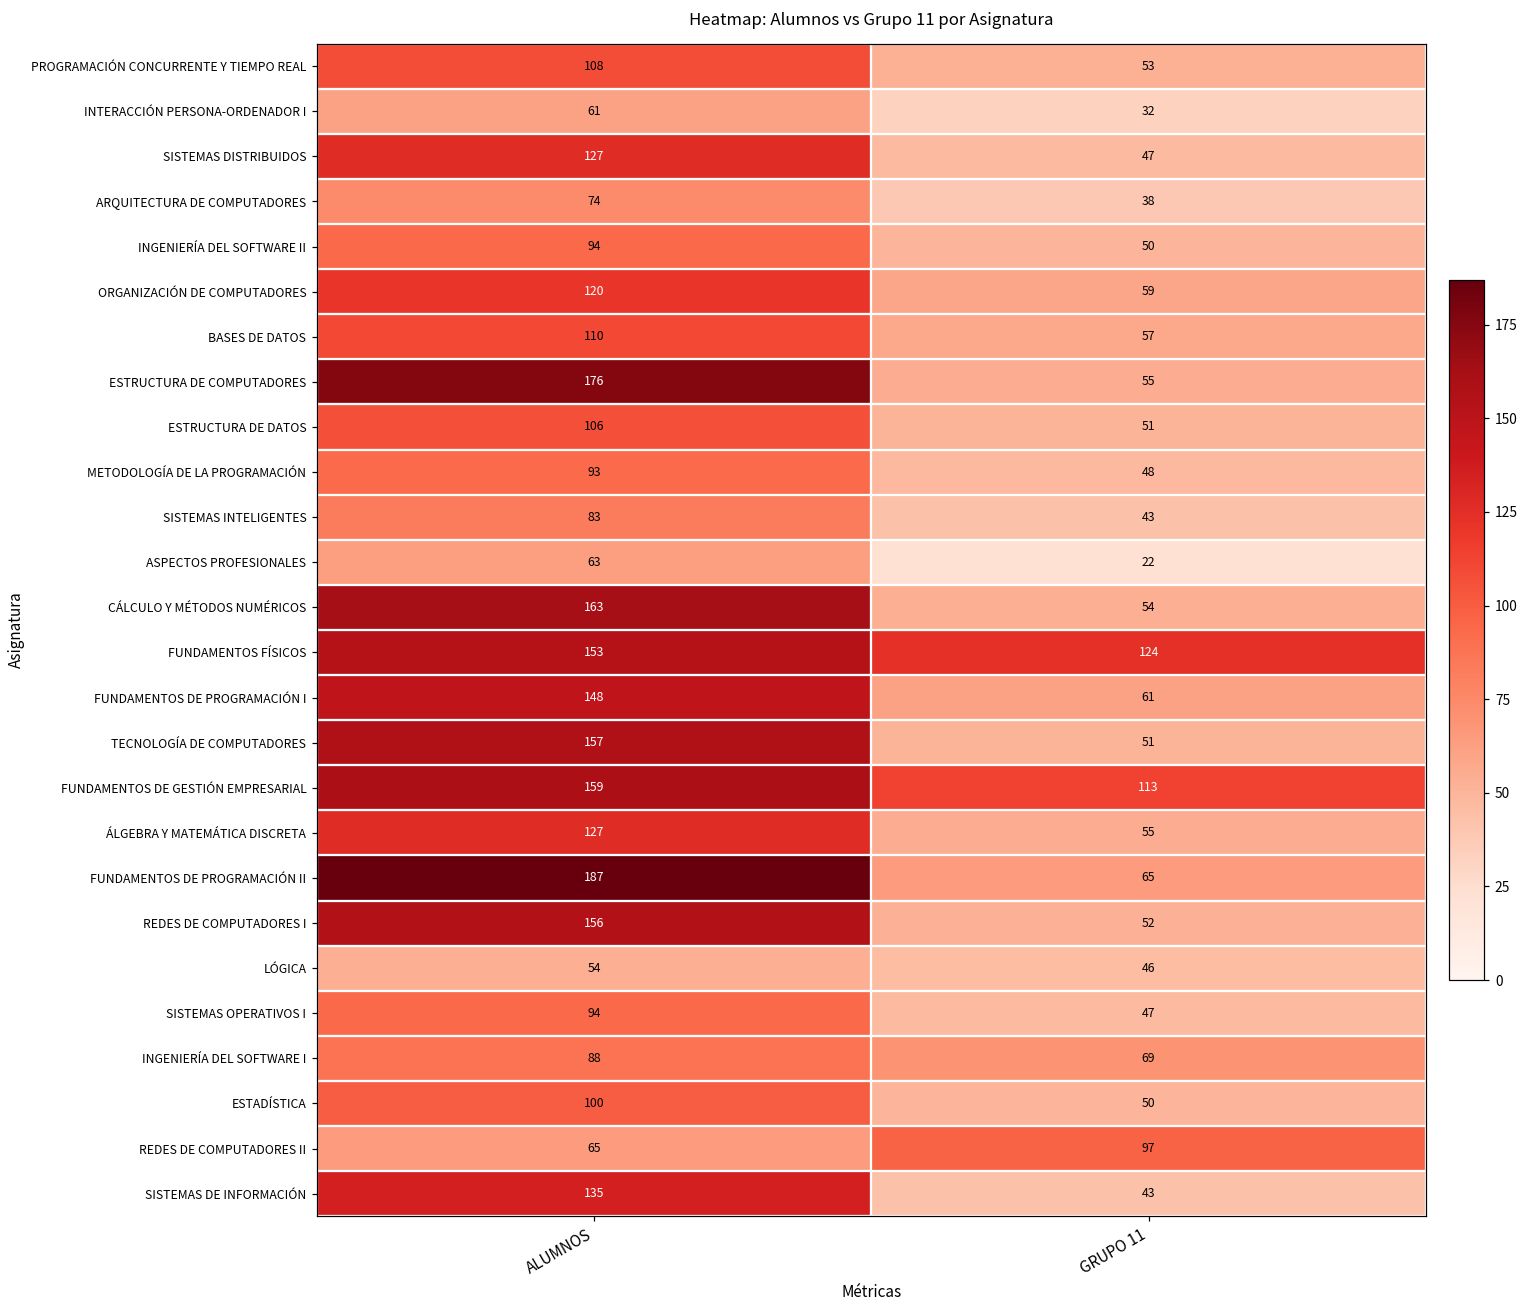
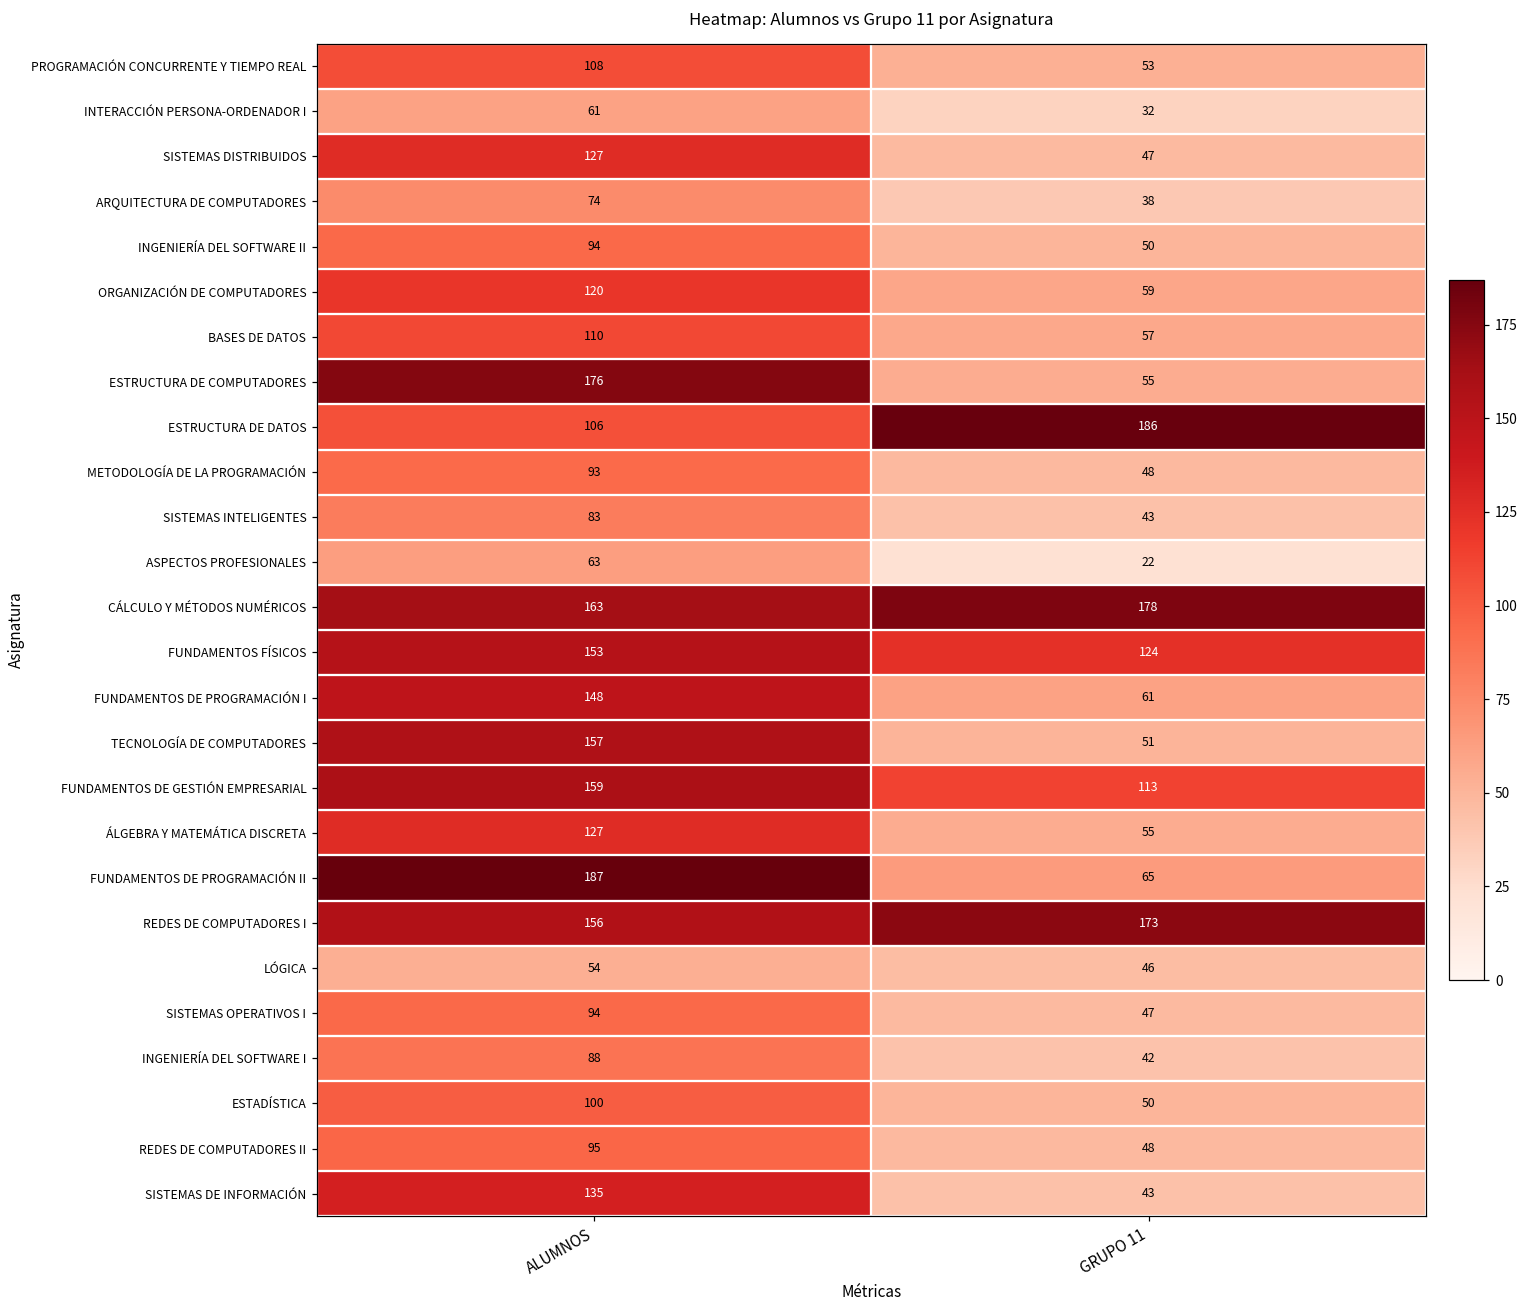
  {
    "PROGRAMACIÓN CONCURRENTE Y TIEMPO REAL": {
      "ALUMNOS": 108,
      "GRUPO 11": 53
    },
    "INTERACCIÓN PERSONA-ORDENADOR I": {
      "ALUMNOS": 61,
      "GRUPO 11": 32
    },
    "SISTEMAS DISTRIBUIDOS": {
      "ALUMNOS": 127,
      "GRUPO 11": 47
    },
    "ARQUITECTURA DE COMPUTADORES": {
      "ALUMNOS": 74,
      "GRUPO 11": 38
    },
    "INGENIERÍA DEL SOFTWARE II": {
      "ALUMNOS": 94,
      "GRUPO 11": 50
    },
    "ORGANIZACIÓN DE COMPUTADORES": {
      "ALUMNOS": 120,
      "GRUPO 11": 59
    },
    "BASES DE DATOS": {
      "ALUMNOS": 110,
      "GRUPO 11": 57
    },
    "ESTRUCTURA DE COMPUTADORES": {
      "ALUMNOS": 176,
      "GRUPO 11": 55
    },
    "ESTRUCTURA DE DATOS": {
      "ALUMNOS": 106,
-     "GRUPO 11": 51
+     "GRUPO 11": 186
    },
    "METODOLOGÍA DE LA PROGRAMACIÓN": {
      "ALUMNOS": 93,
      "GRUPO 11": 48
    },
    "SISTEMAS INTELIGENTES": {
      "ALUMNOS": 83,
      "GRUPO 11": 43
    },
    "ASPECTOS PROFESIONALES": {
      "ALUMNOS": 63,
      "GRUPO 11": 22
    },
    "CÁLCULO Y MÉTODOS NUMÉRICOS": {
      "ALUMNOS": 163,
-     "GRUPO 11": 54
+     "GRUPO 11": 178
    },
    "FUNDAMENTOS FÍSICOS": {
      "ALUMNOS": 153,
      "GRUPO 11": 124
    },
    "FUNDAMENTOS DE PROGRAMACIÓN I": {
      "ALUMNOS": 148,
      "GRUPO 11": 61
    },
    "TECNOLOGÍA DE COMPUTADORES": {
      "ALUMNOS": 157,
      "GRUPO 11": 51
    },
    "FUNDAMENTOS DE GESTIÓN EMPRESARIAL": {
      "ALUMNOS": 159,
      "GRUPO 11": 113
    },
    "ÁLGEBRA Y MATEMÁTICA DISCRETA": {
      "ALUMNOS": 127,
      "GRUPO 11": 55
    },
    "FUNDAMENTOS DE PROGRAMACIÓN II": {
      "ALUMNOS": 187,
      "GRUPO 11": 65
    },
    "REDES DE COMPUTADORES I": {
      "ALUMNOS": 156,
-     "GRUPO 11": 52
+     "GRUPO 11": 173
    },
    "LÓGICA": {
      "ALUMNOS": 54,
      "GRUPO 11": 46
    },
    "SISTEMAS OPERATIVOS I": {
      "ALUMNOS": 94,
      "GRUPO 11": 47
    },
    "INGENIERÍA DEL SOFTWARE I": {
      "ALUMNOS": 88,
-     "GRUPO 11": 69
+     "GRUPO 11": 42
    },
    "ESTADÍSTICA": {
      "ALUMNOS": 100,
      "GRUPO 11": 50
    },
    "REDES DE COMPUTADORES II": {
-     "ALUMNOS": 65,
-     "GRUPO 11": 97
+     "ALUMNOS": 95,
+     "GRUPO 11": 48
    },
    "SISTEMAS DE INFORMACIÓN": {
      "ALUMNOS": 135,
      "GRUPO 11": 43
    }
  }
